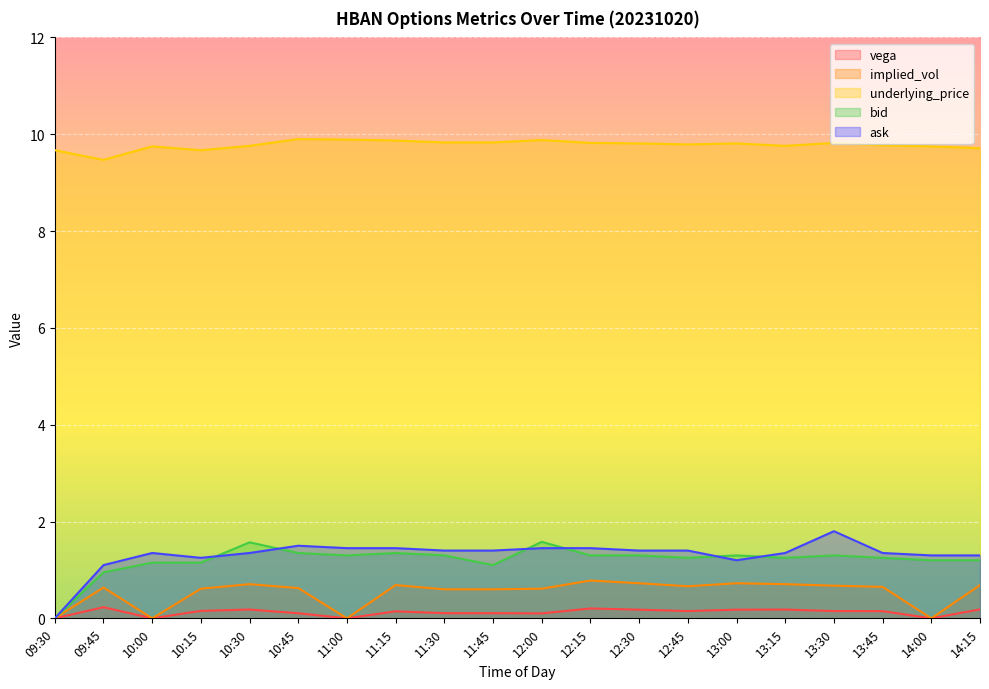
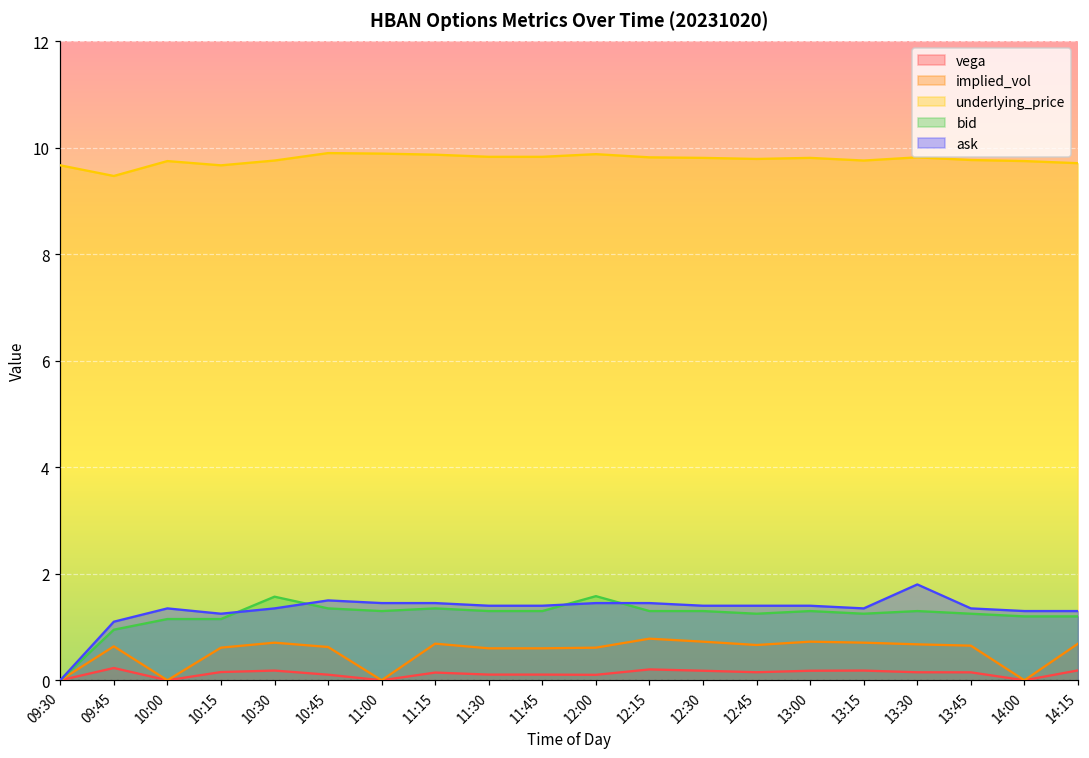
  {
    "bid": {
      "09:45": 1.0,
      "10:00": 1.2,
      "10:15": 1.2,
      "10:30": 1.6,
      "10:45": 1.4,
      "11:00": 1.3,
      "11:15": 1.4,
      "11:30": 1.3,
-     "11:45": 1.1,
+     "11:45": 1.3,
      "12:00": 1.6,
      "12:15": 1.3,
      "12:30": 1.3,
      "12:45": 1.3,
      "13:00": 1.3,
      "13:15": 1.3,
      "13:30": 1.3,
      "13:45": 1.3,
      "14:00": 1.2,
      "14:15": 1.2
    },
    "ask": {
      "09:45": 1.1,
      "10:00": 1.4,
      "10:15": 1.3,
      "10:30": 1.4,
      "10:45": 1.5,
      "11:00": 1.5,
      "11:15": 1.5,
      "11:30": 1.4,
      "11:45": 1.4,
      "12:00": 1.5,
      "12:15": 1.5,
      "12:30": 1.4,
      "12:45": 1.4,
-     "13:00": 1.2,
+     "13:00": 1.4,
      "13:15": 1.4,
      "13:30": 1.8,
      "13:45": 1.4,
      "14:00": 1.3,
      "14:15": 1.3
    }
  }
